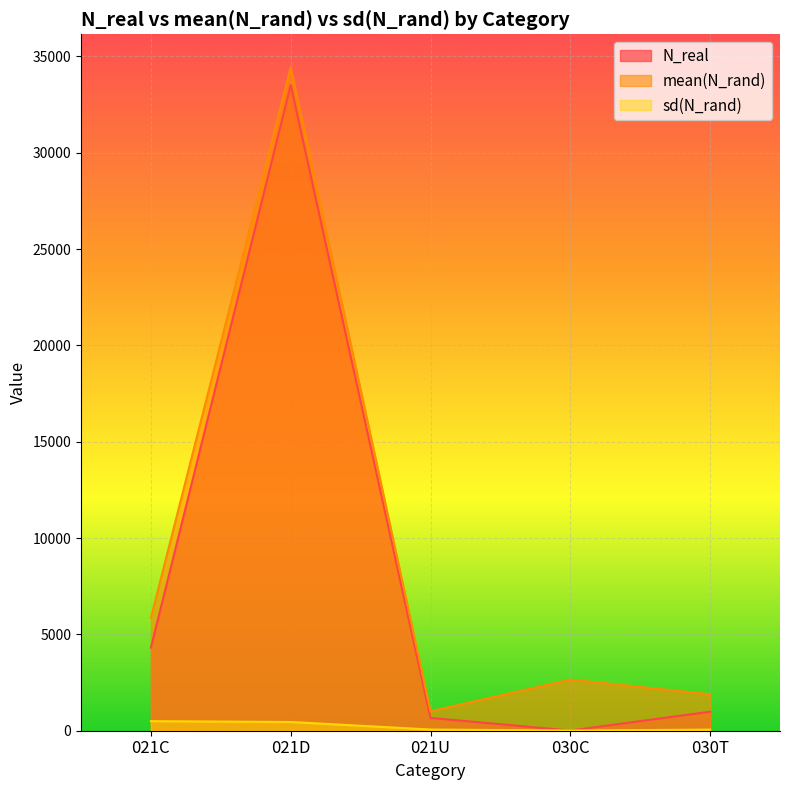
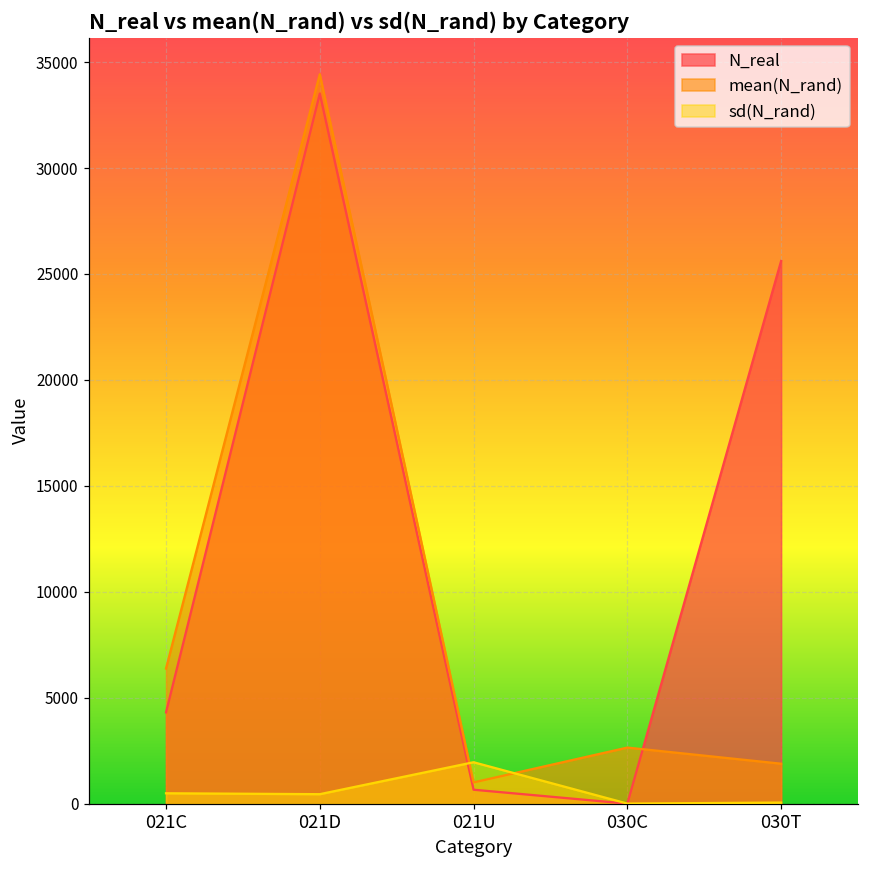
  {
    "N_real": {
      "021C": 4300,
      "021D": 33500,
      "021U": 700,
-     "030T": 1000
+     "030T": 25600
    },
    "mean(N_rand)": {
-     "021C": 5900,
+     "021C": 6400,
      "021D": 34400,
      "021U": 1000,
      "030C": 2700,
      "030T": 1900
    },
    "sd(N_rand)": {
      "021C": 500,
      "021D": 500,
-     "021U": 100,
+     "021U": 2000,
      "030T": 100
    }
  }
